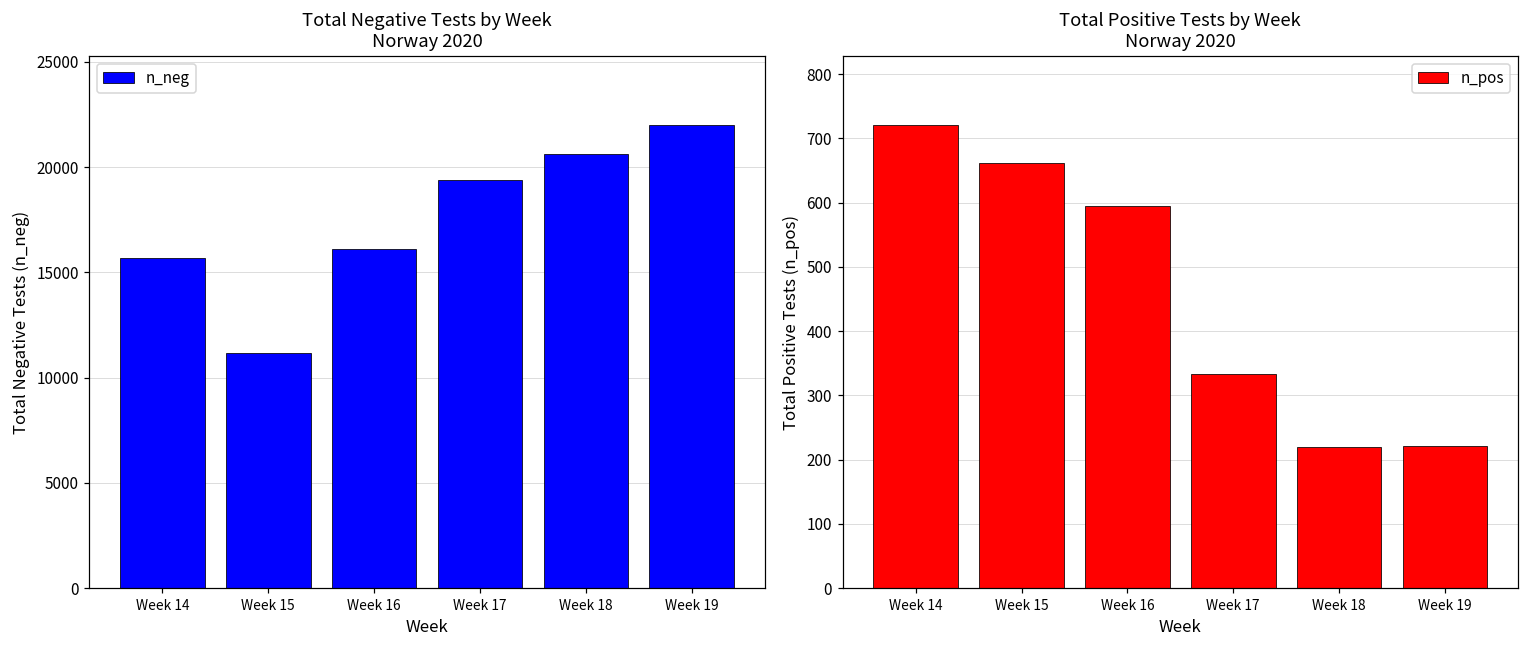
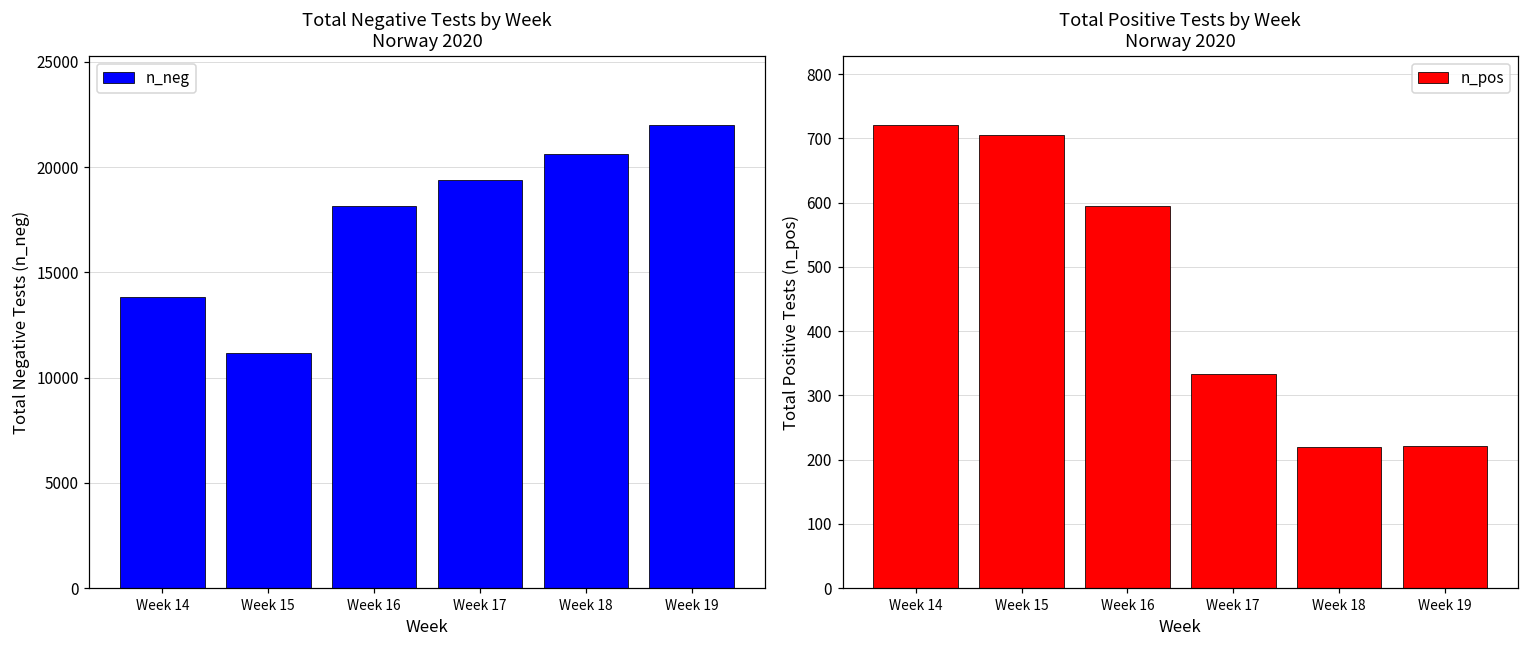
  {
    "Total Negative Tests by Week Norway 2020": {
-     "Week 14": 15700,
+     "Week 14": 13800,
      "Week 15": 11200,
-     "Week 16": 16100,
+     "Week 16": 18100,
      "Week 17": 19400,
      "Week 18": 20600,
      "Week 19": 22000
    },
    "Total Positive Tests by Week Norway 2020": {
      "Week 14": 720,
-     "Week 15": 660,
+     "Week 15": 710,
      "Week 16": 590,
      "Week 17": 330,
      "Week 18": 220,
      "Week 19": 220
    }
  }
